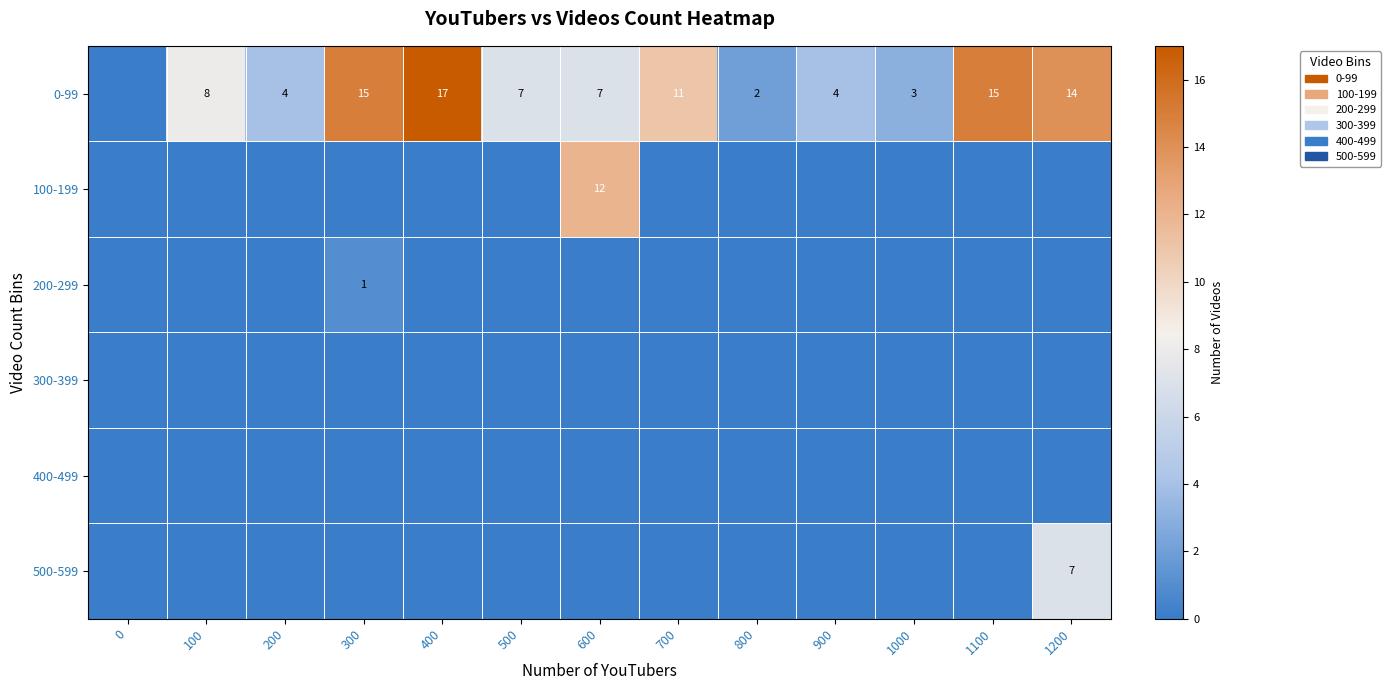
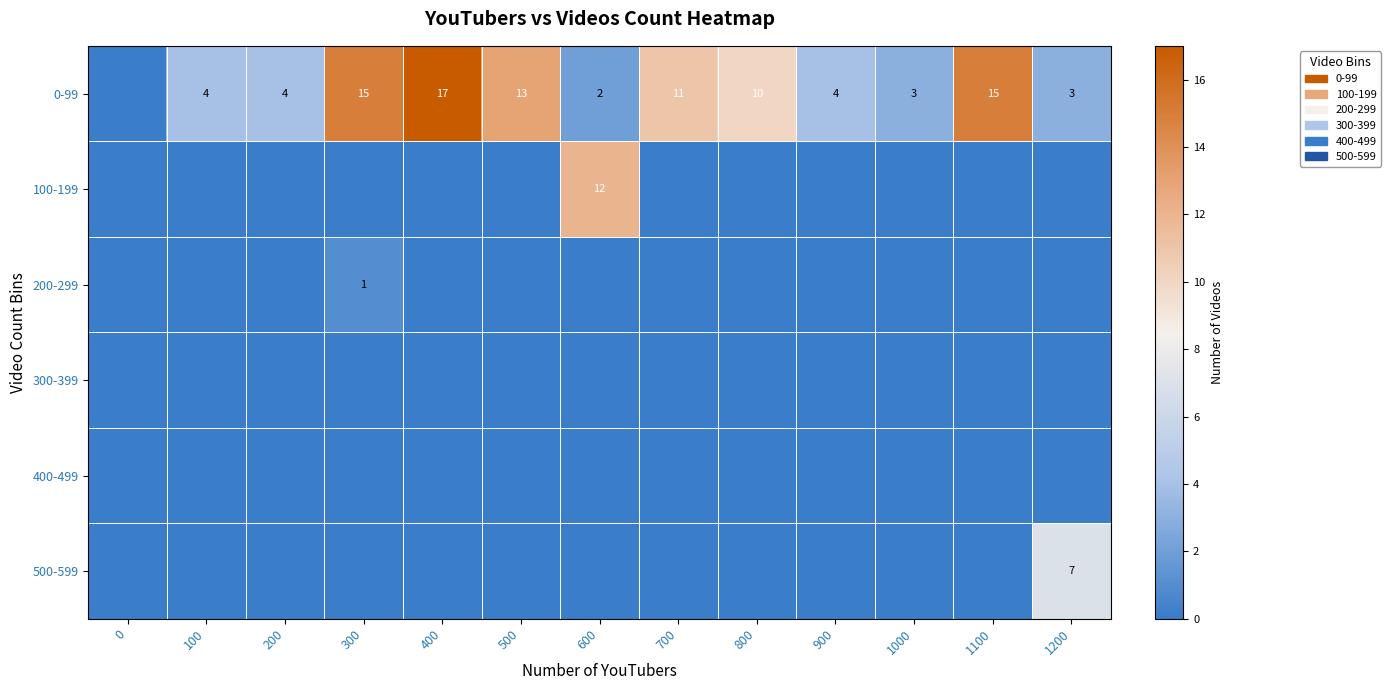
  {
    "0-99": {
-     "100": 8,
+     "100": 4,
      "200": 4,
      "300": 15,
      "400": 17,
-     "500": 7,
-     "600": 7,
+     "500": 13,
+     "600": 2,
      "700": 11,
-     "800": 2,
+     "800": 10,
      "900": 4,
      "1000": 3,
      "1100": 15,
-     "1200": 14
+     "1200": 3
    },
    "100-199": {
      "600": 12
    },
    "200-299": {
      "300": 1
    },
    "500-599": {
      "1200": 7
    }
  }
